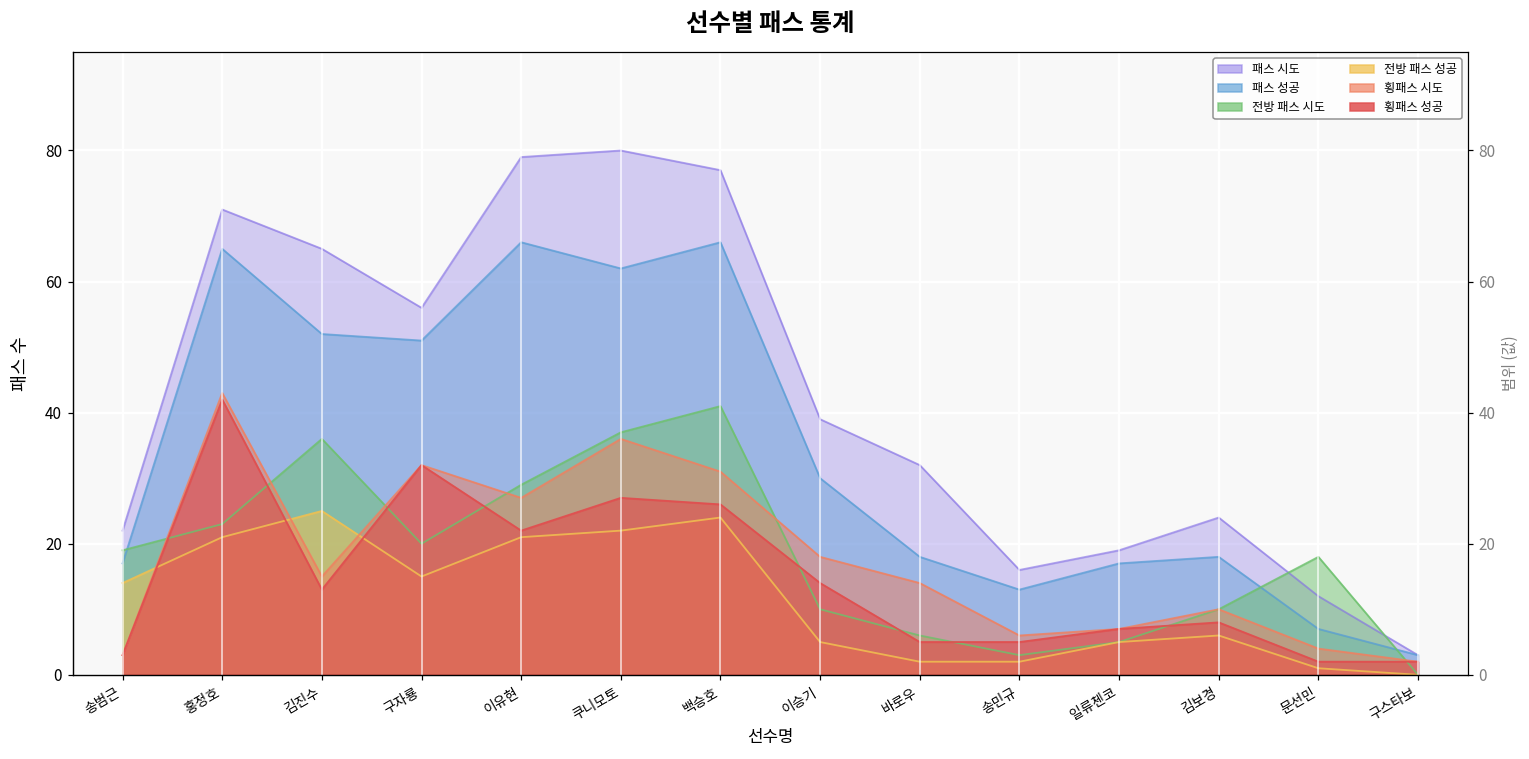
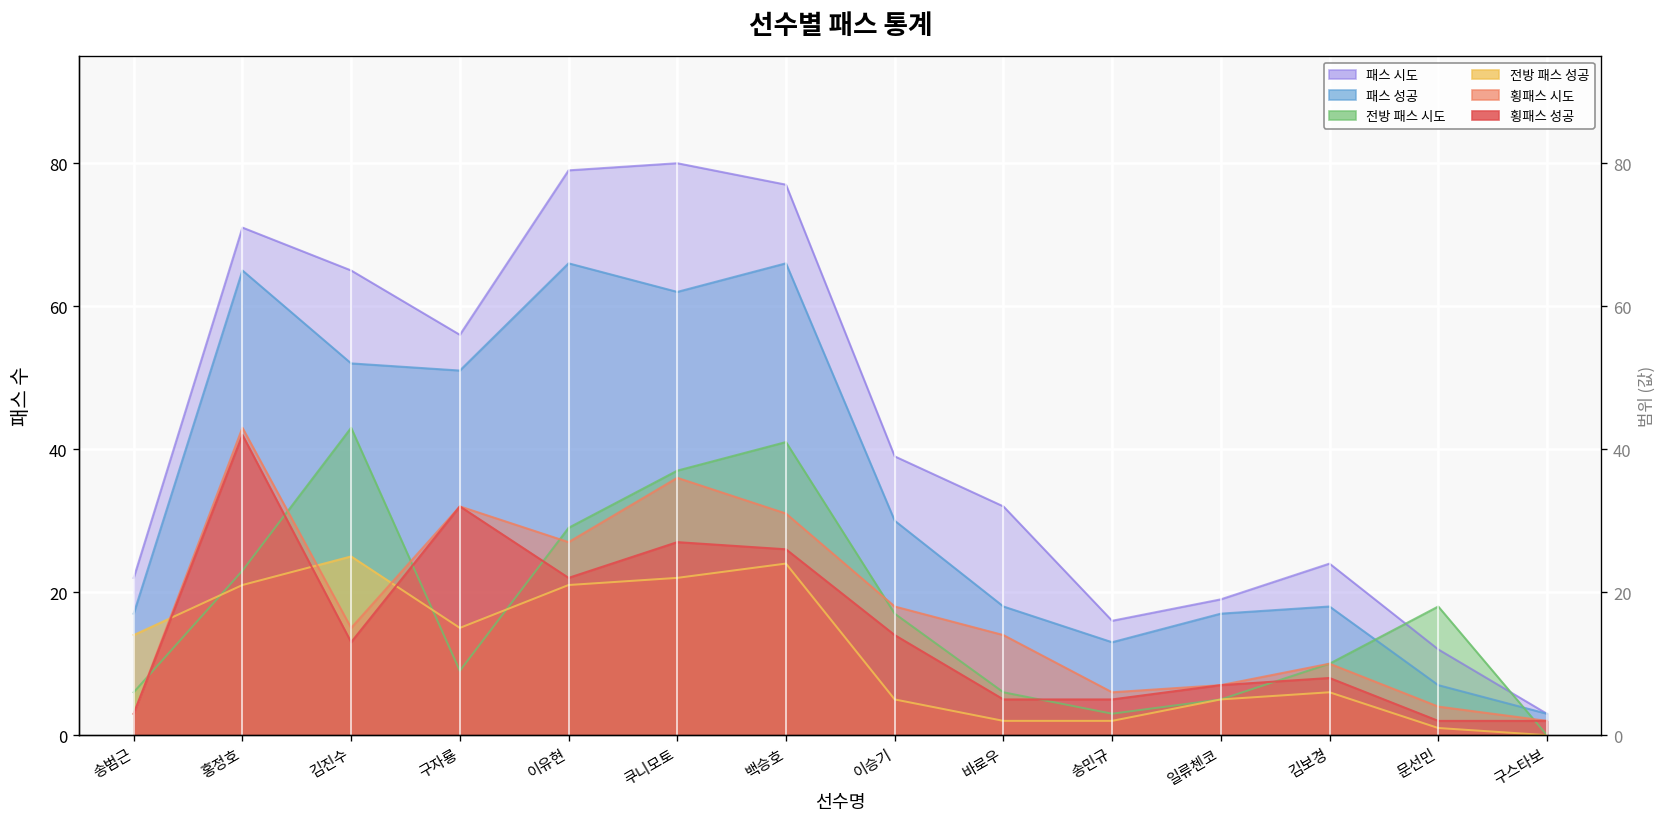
  {
    "전방 패스 시도": {
-     "송범근": 19,
+     "송범근": 6,
      "홍정호": 23,
-     "김진수": 36,
-     "구자룡": 20,
+     "김진수": 43,
+     "구자룡": 9,
      "이유현": 29,
      "쿠니모토": 37,
      "백승호": 41,
-     "이승기": 10,
+     "이승기": 17,
      "바로우": 6,
      "송민규": 3,
      "문선민": 18
    }
  }
